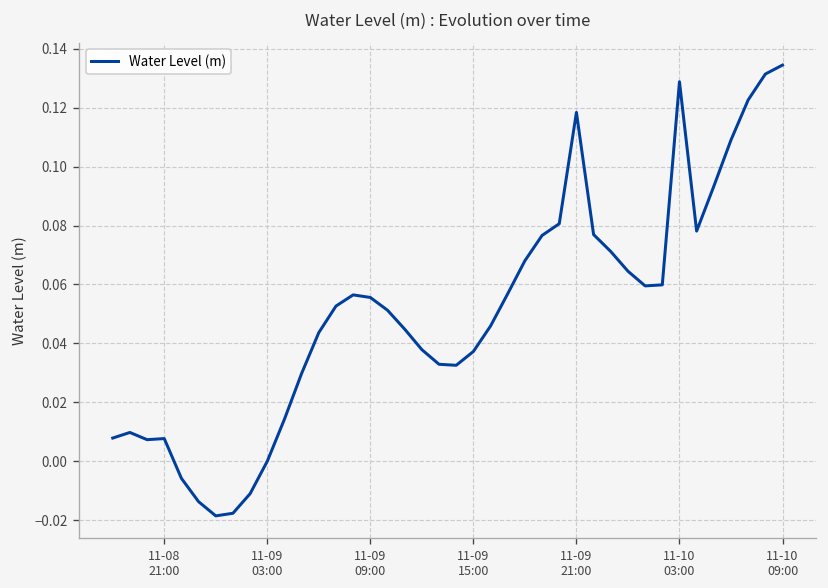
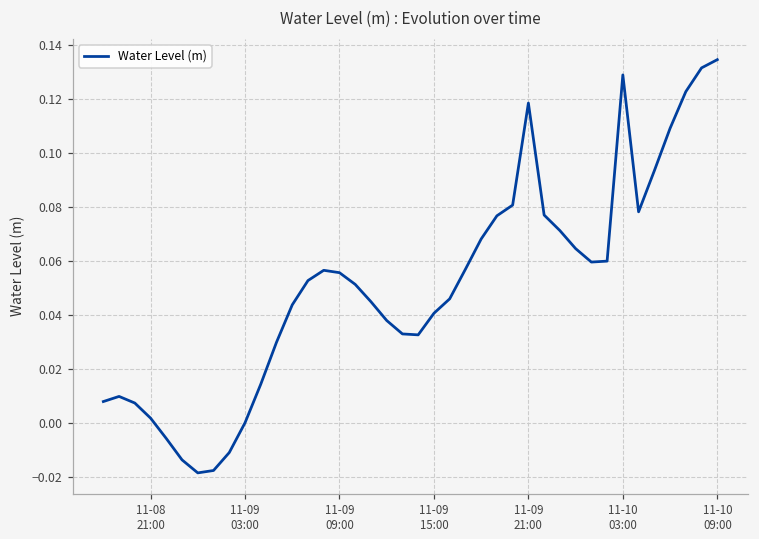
  {
-   "11-08 21:00": 0.008,
+   "11-08 21:00": 0.002,
    "11-09 03:00": 0.000,
    "11-09 09:00": 0.056,
-   "11-09 15:00": 0.037,
+   "11-09 15:00": 0.041,
    "11-09 21:00": 0.118,
    "11-10 03:00": 0.129,
    "11-10 09:00": 0.134
  }
